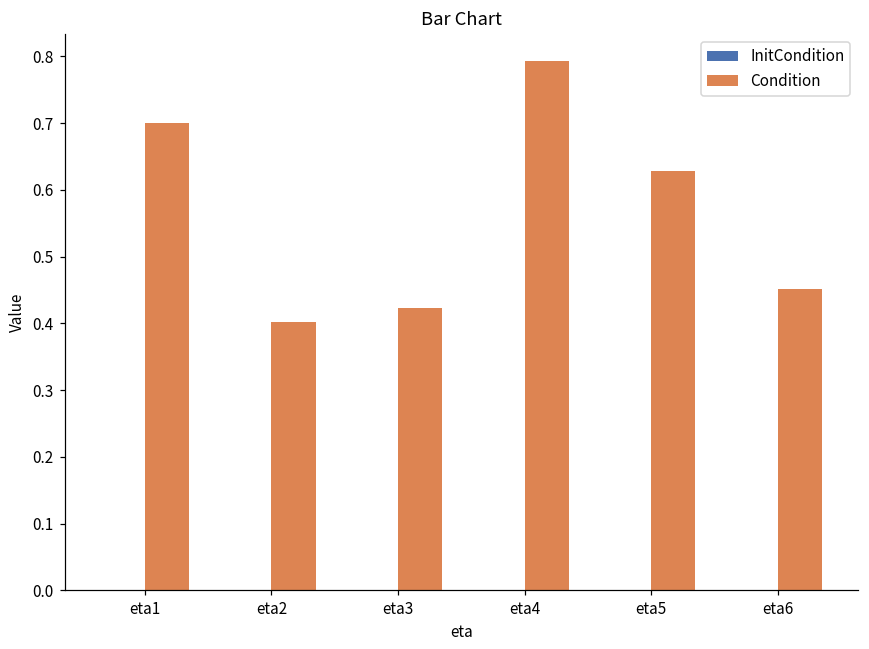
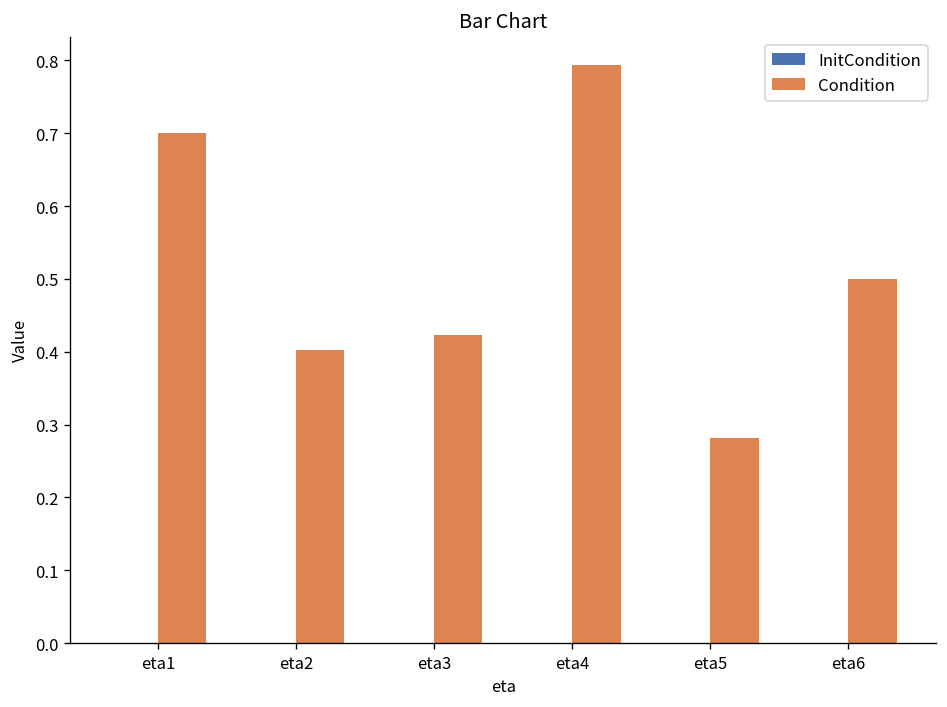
  {
    "InitCondition": {
      "eta1": 0.00,
      "eta2": 0.00,
      "eta3": 0.00,
      "eta4": 0.00,
      "eta5": 0.00,
      "eta6": 0.00
    },
    "Condition": {
      "eta1": 0.70,
      "eta2": 0.40,
      "eta3": 0.42,
      "eta4": 0.79,
-     "eta5": 0.63,
-     "eta6": 0.45
+     "eta5": 0.28,
+     "eta6": 0.50
    }
  }
